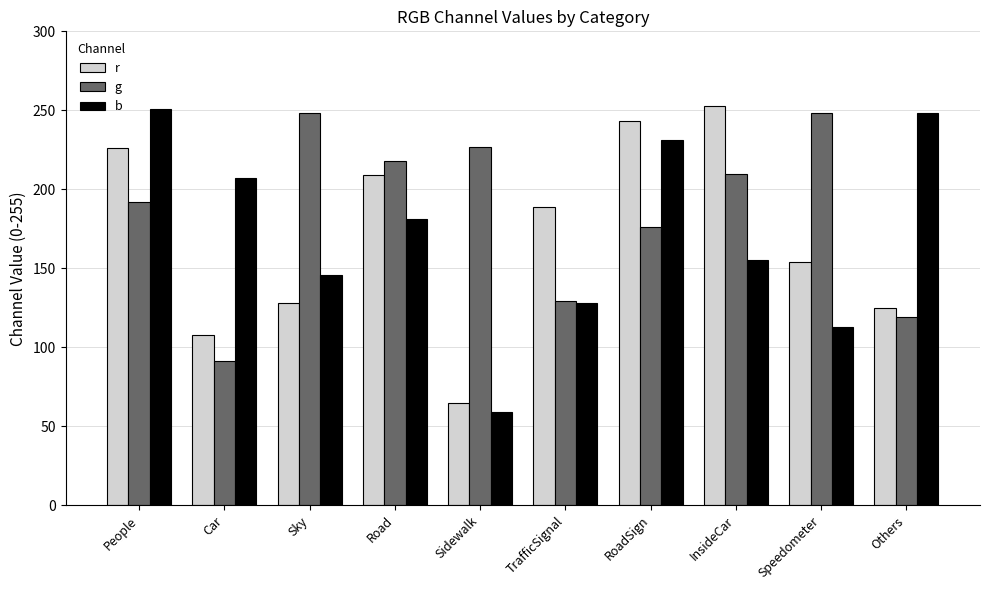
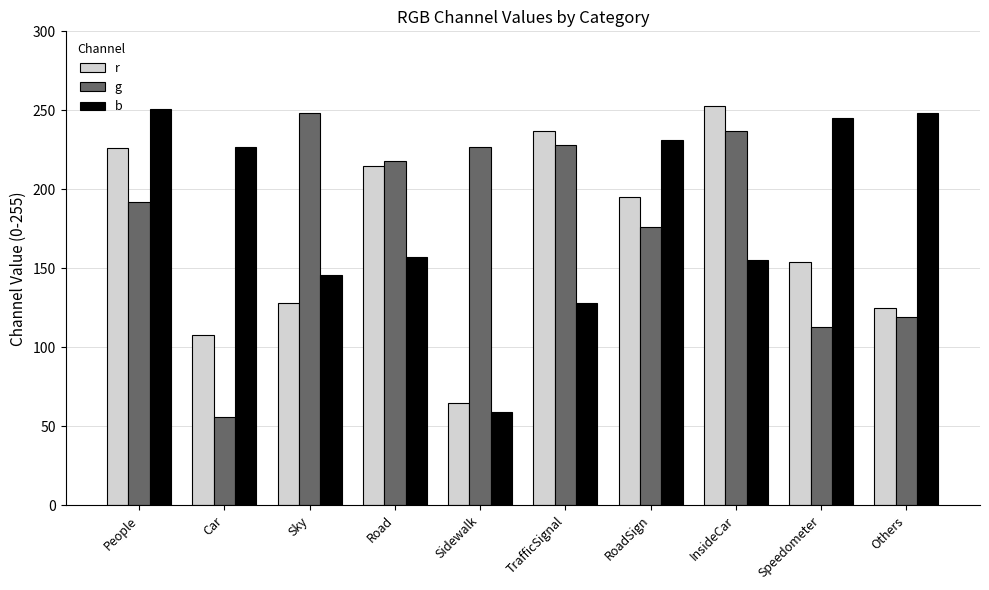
  {
    "r": {
      "People": 226,
      "Car": 108,
      "Sky": 128,
-     "Road": 209,
+     "Road": 215,
      "Sidewalk": 65,
-     "TrafficSignal": 189,
-     "RoadSign": 243,
+     "TrafficSignal": 237,
+     "RoadSign": 195,
      "InsideCar": 253,
      "Speedometer": 154,
      "Others": 125
    },
    "g": {
      "People": 192,
-     "Car": 91,
+     "Car": 56,
      "Sky": 248,
      "Road": 218,
      "Sidewalk": 227,
-     "TrafficSignal": 129,
+     "TrafficSignal": 228,
      "RoadSign": 176,
-     "InsideCar": 210,
-     "Speedometer": 248,
+     "InsideCar": 237,
+     "Speedometer": 113,
      "Others": 119
    },
    "b": {
      "People": 251,
-     "Car": 207,
+     "Car": 227,
      "Sky": 146,
-     "Road": 181,
+     "Road": 157,
      "Sidewalk": 59,
      "TrafficSignal": 128,
      "RoadSign": 231,
      "InsideCar": 155,
-     "Speedometer": 113,
+     "Speedometer": 245,
      "Others": 248
    }
  }
